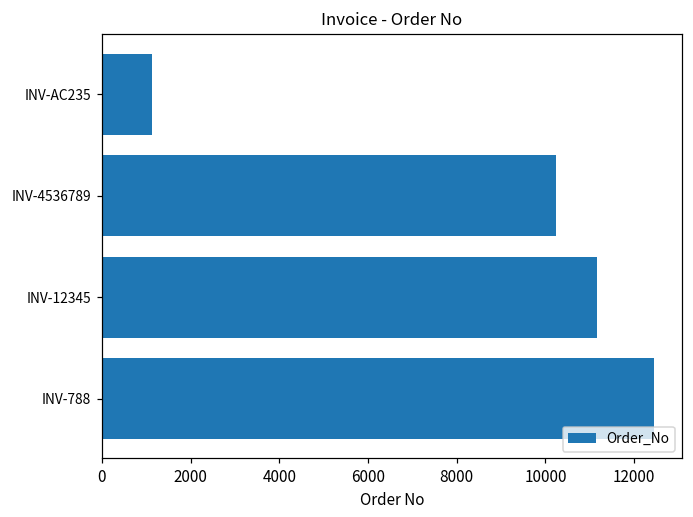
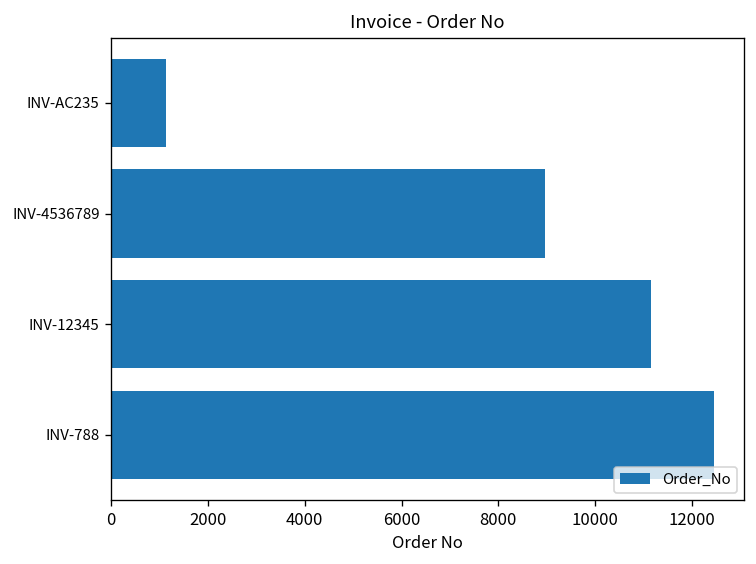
  {
    "INV-AC235": 1100,
-   "INV-4536789": 10200,
+   "INV-4536789": 9000,
    "INV-12345": 11200,
    "INV-788": 12500
  }
